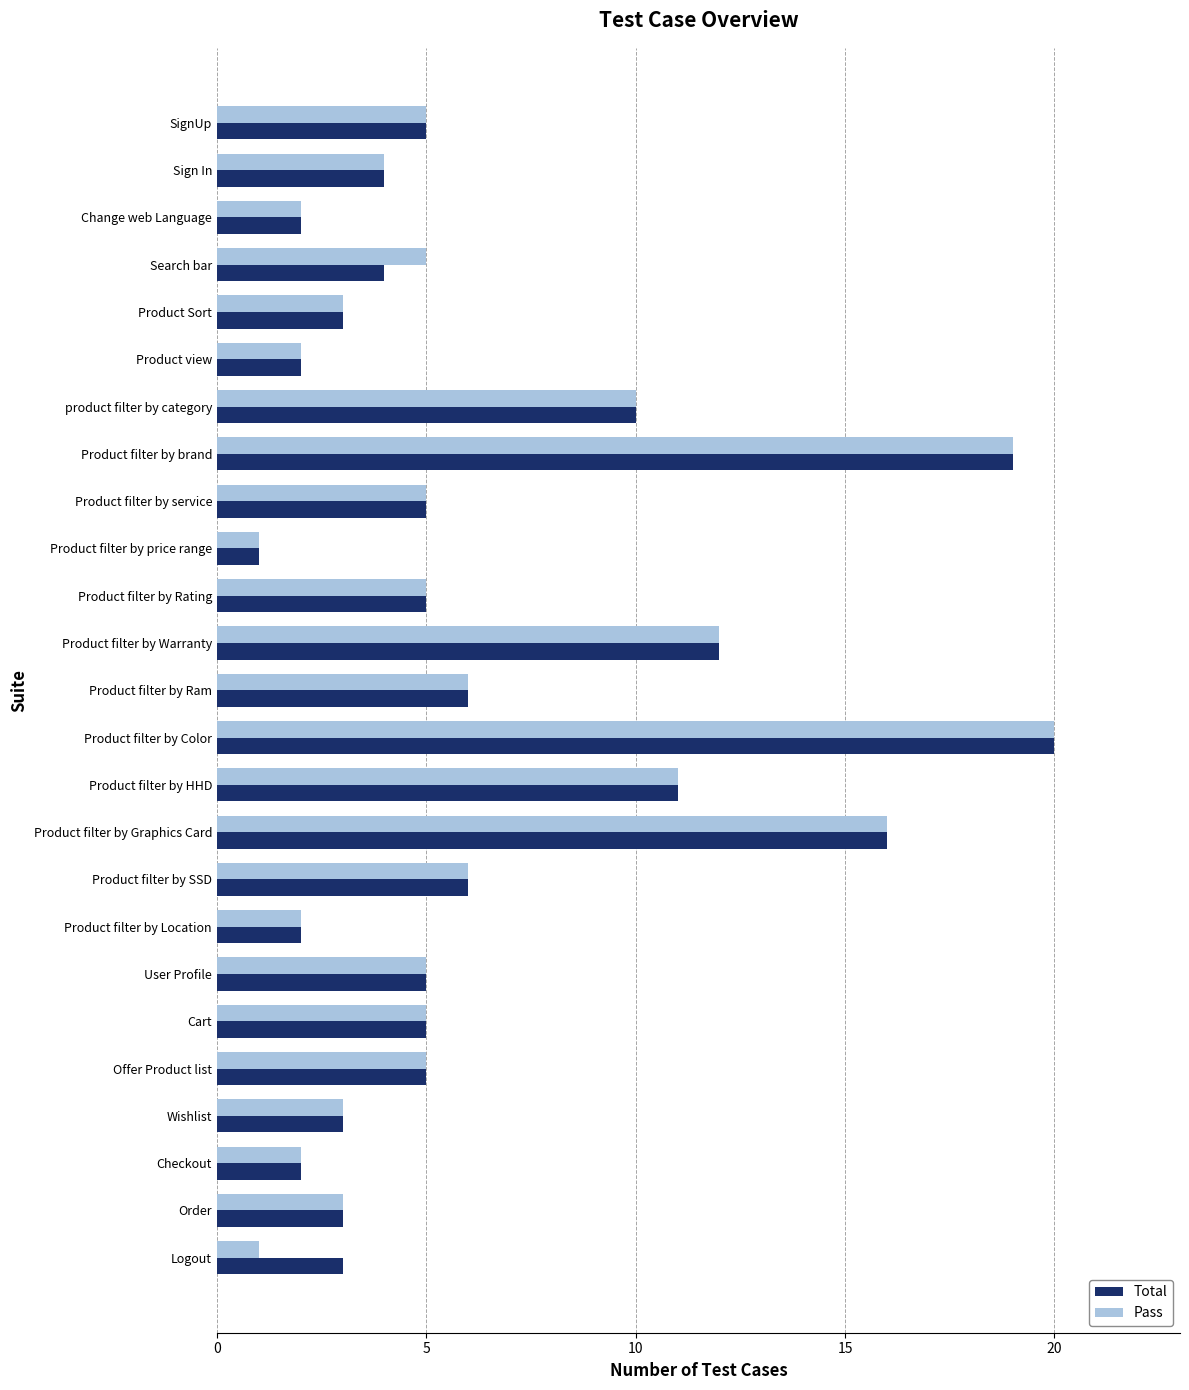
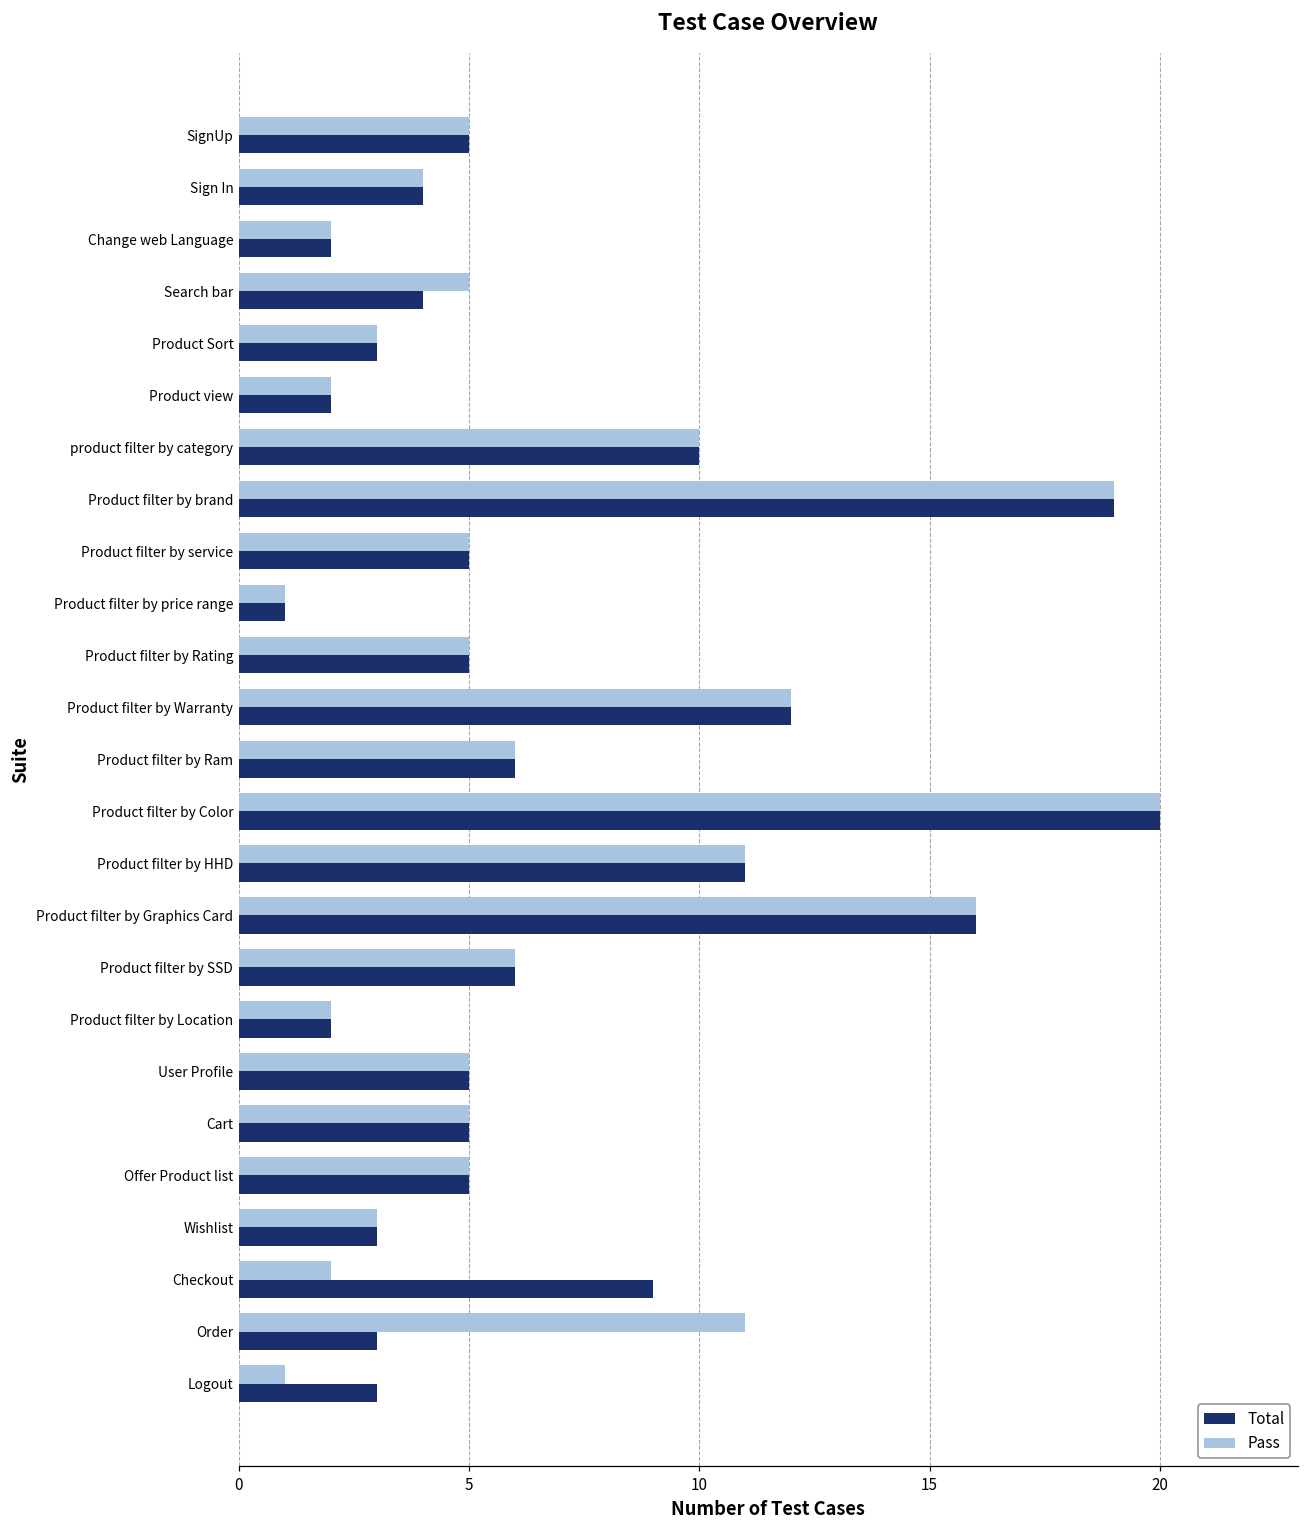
  {
    "Total": {
      "SignUp": 5,
      "Sign In": 4,
      "Change web Language": 2,
      "Search bar": 4,
      "Product Sort": 3,
      "Product view": 2,
      "product filter by category": 10,
      "Product filter by brand": 19,
      "Product filter by service": 5,
      "Product filter by price range": 1,
      "Product filter by Rating": 5,
      "Product filter by Warranty": 12,
      "Product filter by Ram": 6,
      "Product filter by Color": 20,
      "Product filter by HHD": 11,
      "Product filter by Graphics Card": 16,
      "Product filter by SSD": 6,
      "Product filter by Location": 2,
      "User Profile": 5,
      "Cart": 5,
      "Offer Product list": 5,
      "Wishlist": 3,
-     "Checkout": 2,
+     "Checkout": 9,
      "Order": 3,
      "Logout": 3
    },
    "Pass": {
      "SignUp": 5,
      "Sign In": 4,
      "Change web Language": 2,
      "Search bar": 5,
      "Product Sort": 3,
      "Product view": 2,
      "product filter by category": 10,
      "Product filter by brand": 19,
      "Product filter by service": 5,
      "Product filter by price range": 1,
      "Product filter by Rating": 5,
      "Product filter by Warranty": 12,
      "Product filter by Ram": 6,
      "Product filter by Color": 20,
      "Product filter by HHD": 11,
      "Product filter by Graphics Card": 16,
      "Product filter by SSD": 6,
      "Product filter by Location": 2,
      "User Profile": 5,
      "Cart": 5,
      "Offer Product list": 5,
      "Wishlist": 3,
      "Checkout": 2,
-     "Order": 3,
+     "Order": 11,
      "Logout": 1
    }
  }
